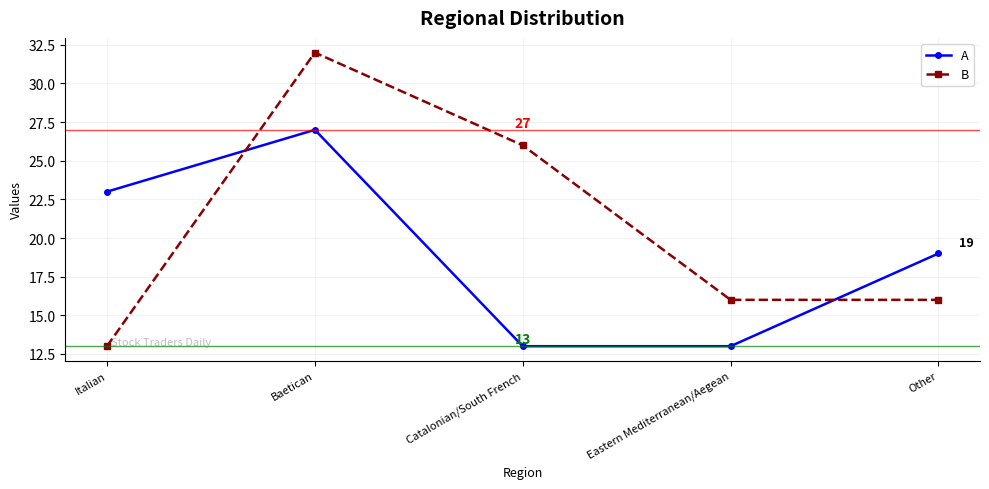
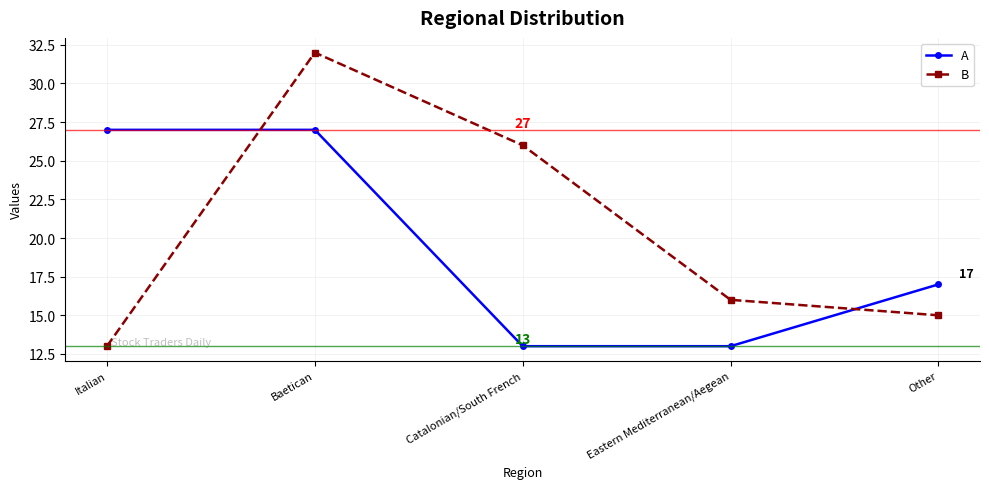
  {
    "A": {
-     "Italian": 23,
+     "Italian": 27,
      "Catalonian/South French": 13,
-     "Other": 19
+     "Other": 17
    },
    "B": {
      "Italian": 13,
      "Baetican": 32,
      "Eastern Mediterranean/Aegean": 16,
-     "Other": 16
+     "Other": 15
    }
  }
